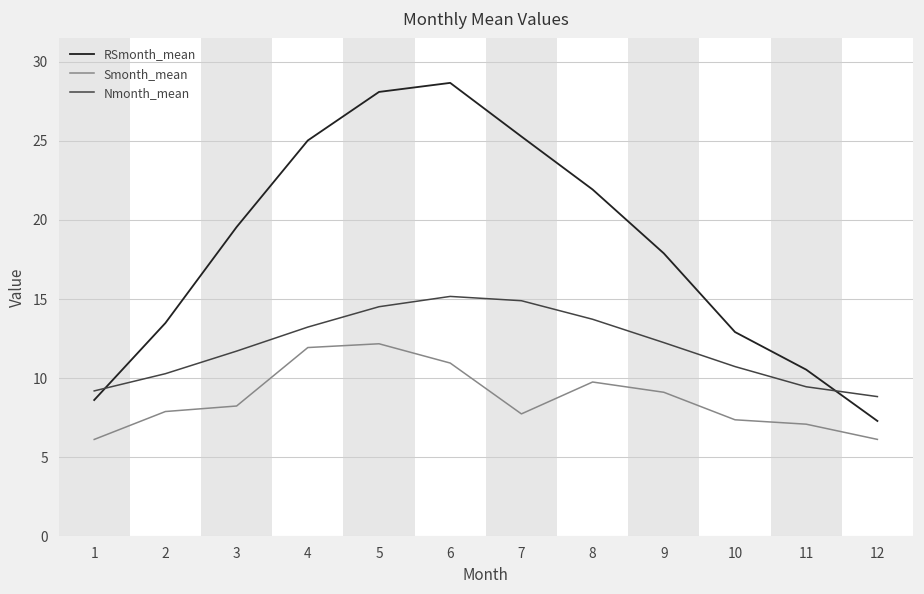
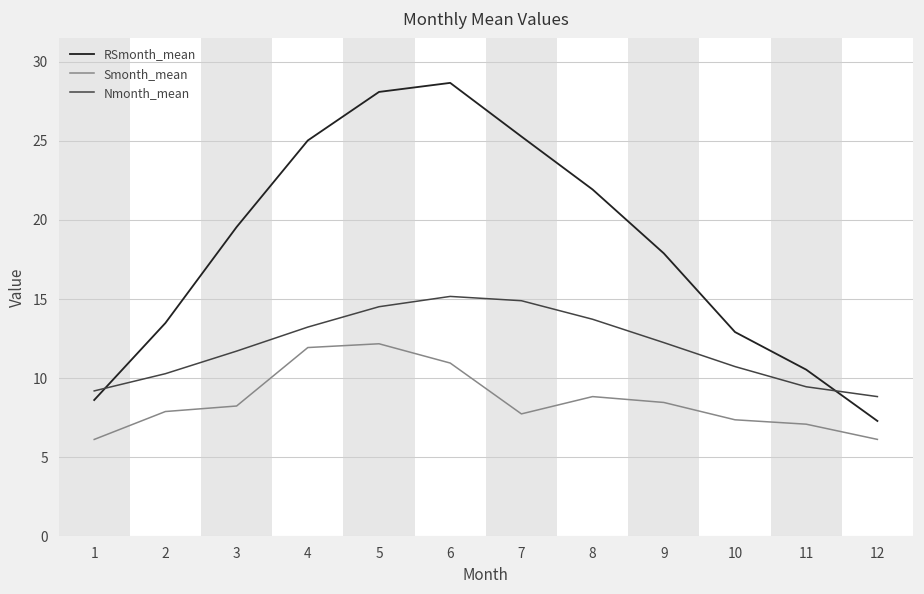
  {
    "Smonth_mean": {
      "1": 6.1,
      "2": 7.9,
      "3": 8.2,
      "4": 11.9,
      "5": 12.2,
      "6": 11.0,
      "7": 7.7,
-     "8": 9.8,
-     "9": 9.1,
+     "8": 8.8,
+     "9": 8.5,
      "10": 7.4,
      "11": 7.1,
      "12": 6.1
    }
  }
